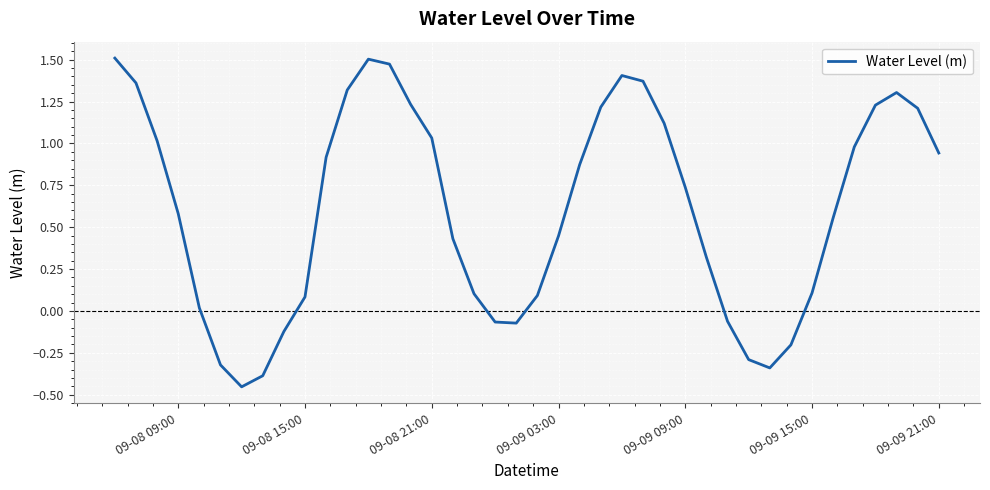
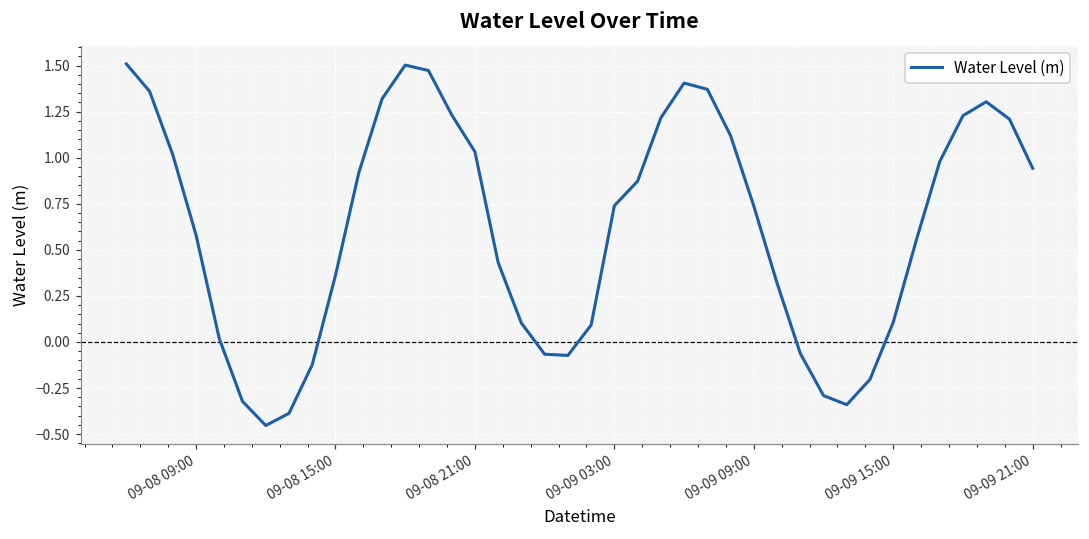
  {
    "09-08 09:00": 0.58,
-   "09-08 15:00": 0.08,
+   "09-08 15:00": 0.36,
    "09-08 21:00": 1.03,
-   "09-09 03:00": 0.45,
+   "09-09 03:00": 0.74,
    "09-09 09:00": 0.74,
    "09-09 15:00": 0.11,
    "09-09 21:00": 0.94
  }
